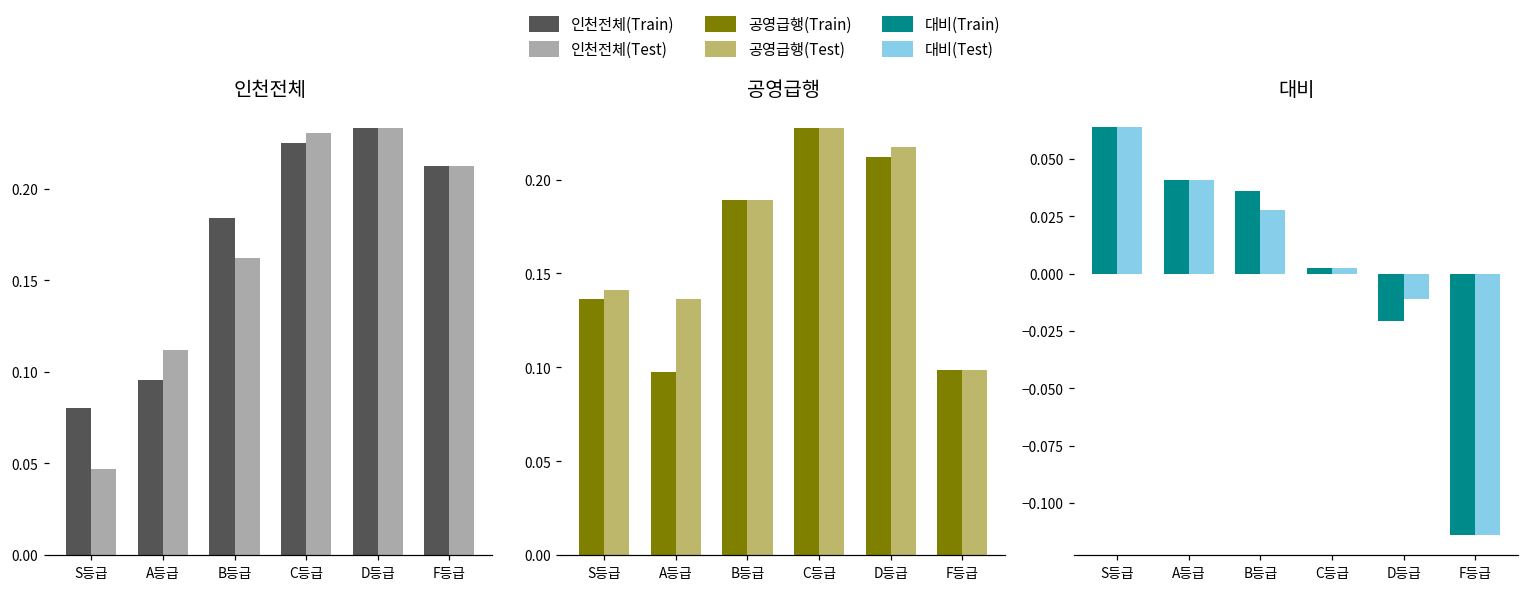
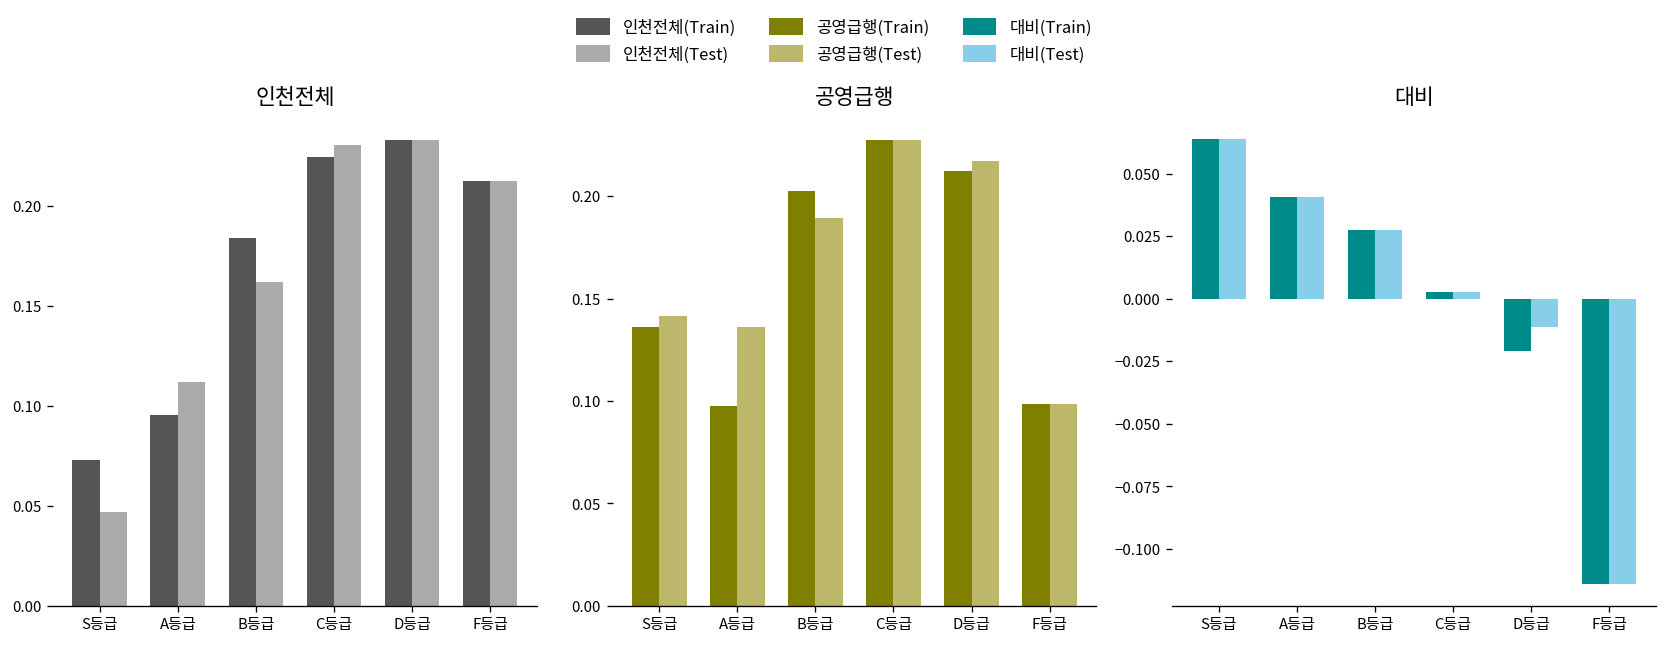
  {
    "인천전체": {
      "인천전체(Train)": {
-       "S등급": 0.080,
+       "S등급": 0.073,
        "A등급": 0.096,
        "B등급": 0.184,
        "C등급": 0.225,
        "D등급": 0.233,
        "F등급": 0.212
      },
      "인천전체(Test)": {
        "S등급": 0.047,
        "A등급": 0.112,
        "B등급": 0.162,
        "C등급": 0.230,
        "D등급": 0.233,
        "F등급": 0.212
      }
    },
    "공영급행": {
      "공영급행(Train)": {
        "S등급": 0.136,
        "A등급": 0.098,
-       "B등급": 0.189,
+       "B등급": 0.203,
        "C등급": 0.227,
        "D등급": 0.212,
        "F등급": 0.098
      },
      "공영급행(Test)": {
        "S등급": 0.141,
        "A등급": 0.136,
        "B등급": 0.189,
        "C등급": 0.227,
        "D등급": 0.217,
        "F등급": 0.098
      }
    },
    "대비": {
      "대비(Train)": {
        "S등급": 0.064,
        "A등급": 0.041,
-       "B등급": 0.036,
+       "B등급": 0.028,
        "C등급": 0.003,
        "D등급": -0.021,
        "F등급": -0.114
      },
      "대비(Test)": {
        "S등급": 0.064,
        "A등급": 0.041,
        "B등급": 0.028,
        "C등급": 0.003,
        "D등급": -0.011,
        "F등급": -0.114
      }
    }
  }
